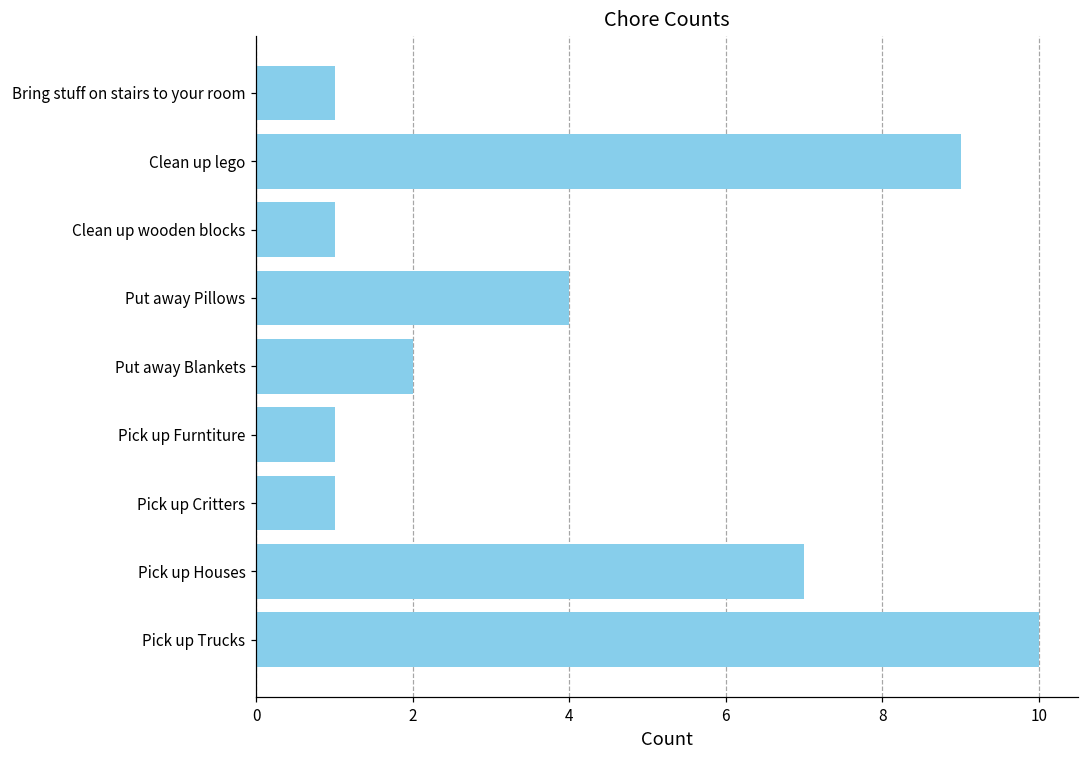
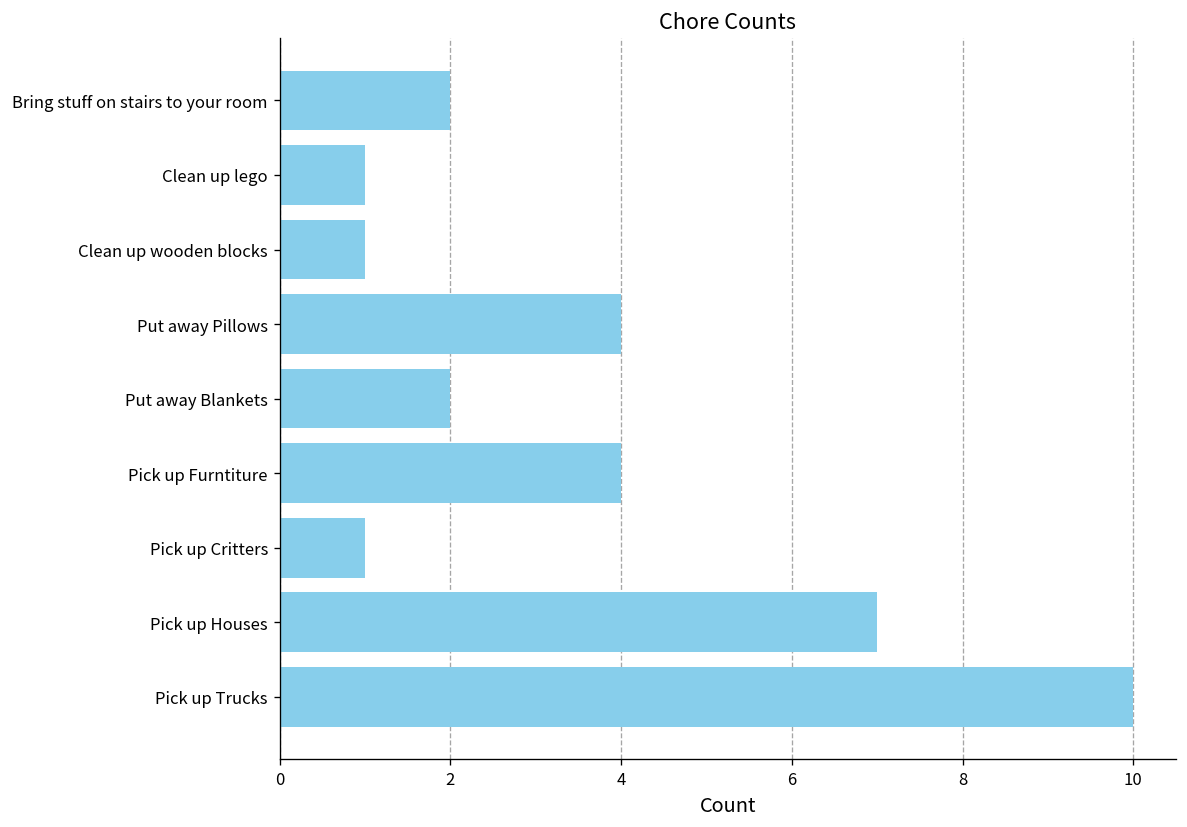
  {
-   "Bring stuff on stairs to your room": 1,
-   "Clean up lego": 9,
+   "Bring stuff on stairs to your room": 2,
+   "Clean up lego": 1,
    "Clean up wooden blocks": 1,
    "Put away Pillows": 4,
    "Put away Blankets": 2,
-   "Pick up Furntiture": 1,
+   "Pick up Furntiture": 4,
    "Pick up Critters": 1,
    "Pick up Houses": 7,
    "Pick up Trucks": 10
  }
